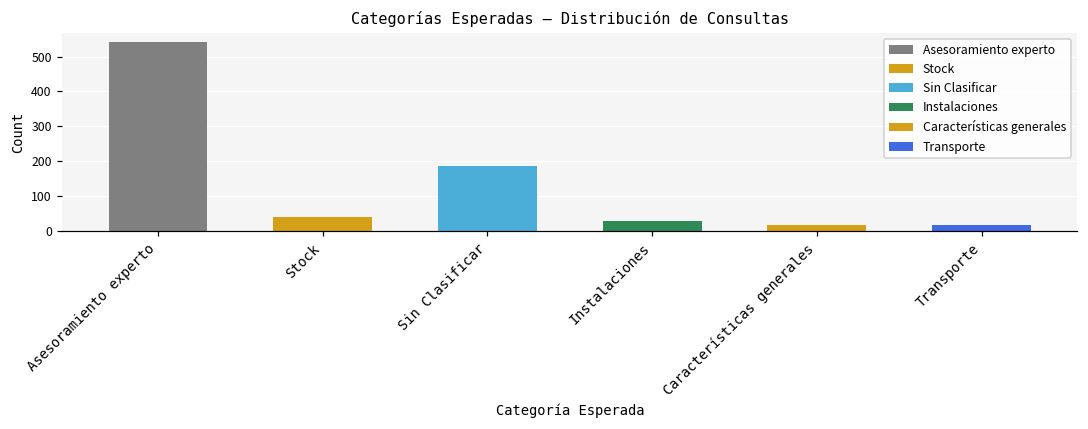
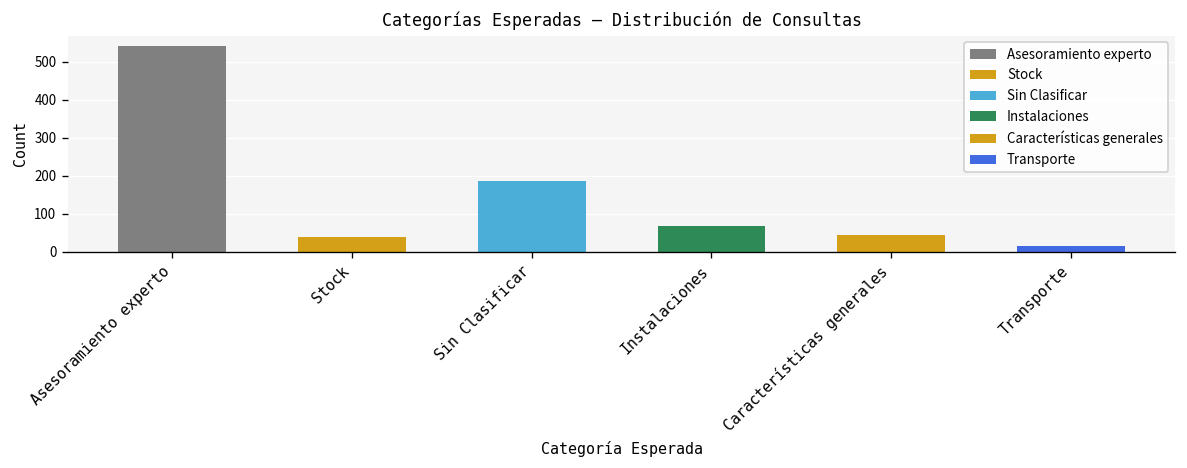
  {
    "Asesoramiento experto": 540,
    "Stock": 40,
    "Sin Clasificar": 190,
-   "Instalaciones": 30,
-   "Características generales": 20,
+   "Instalaciones": 70,
+   "Características generales": 50,
    "Transporte": 20
  }
